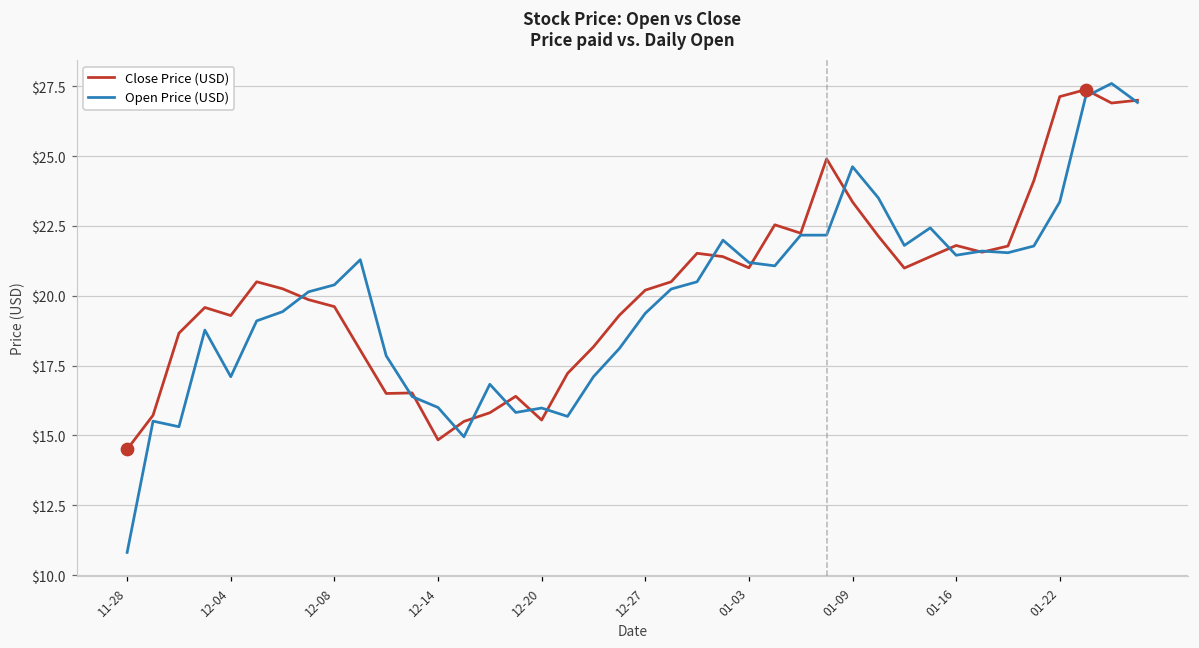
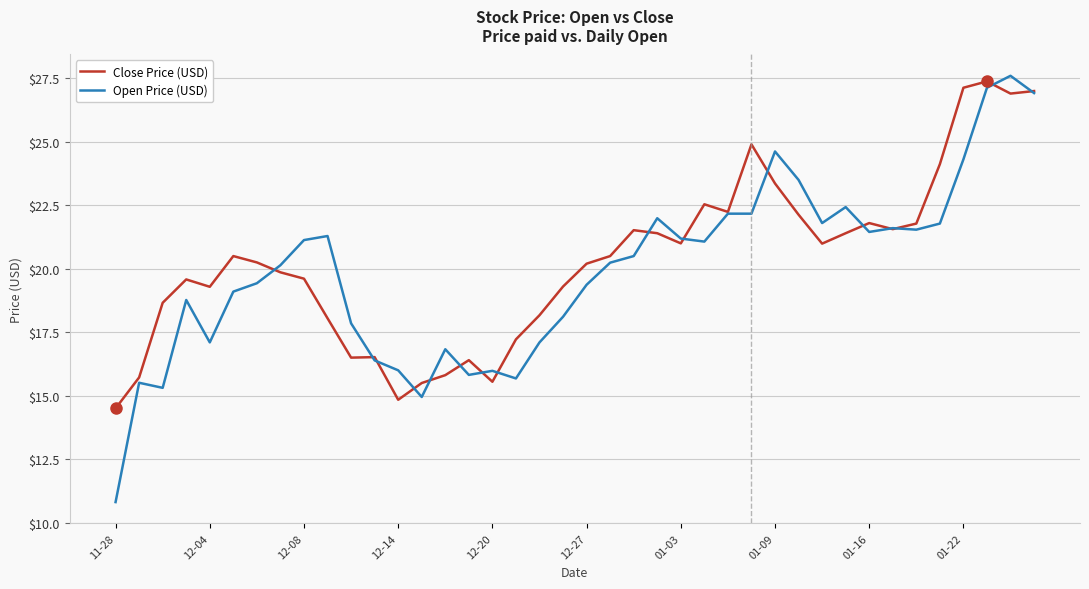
  {
    "Open Price (USD)": {
      "11-28": "$10.8",
      "12-04": "$17.1",
-     "12-08": "$20.4",
+     "12-08": "$21.1",
      "12-14": "$16.0",
      "12-20": "$16.0",
      "12-27": "$19.4",
      "01-03": "$21.2",
      "01-09": "$24.6",
      "01-16": "$21.5",
-     "01-22": "$23.4"
+     "01-22": "$24.3"
    }
  }
